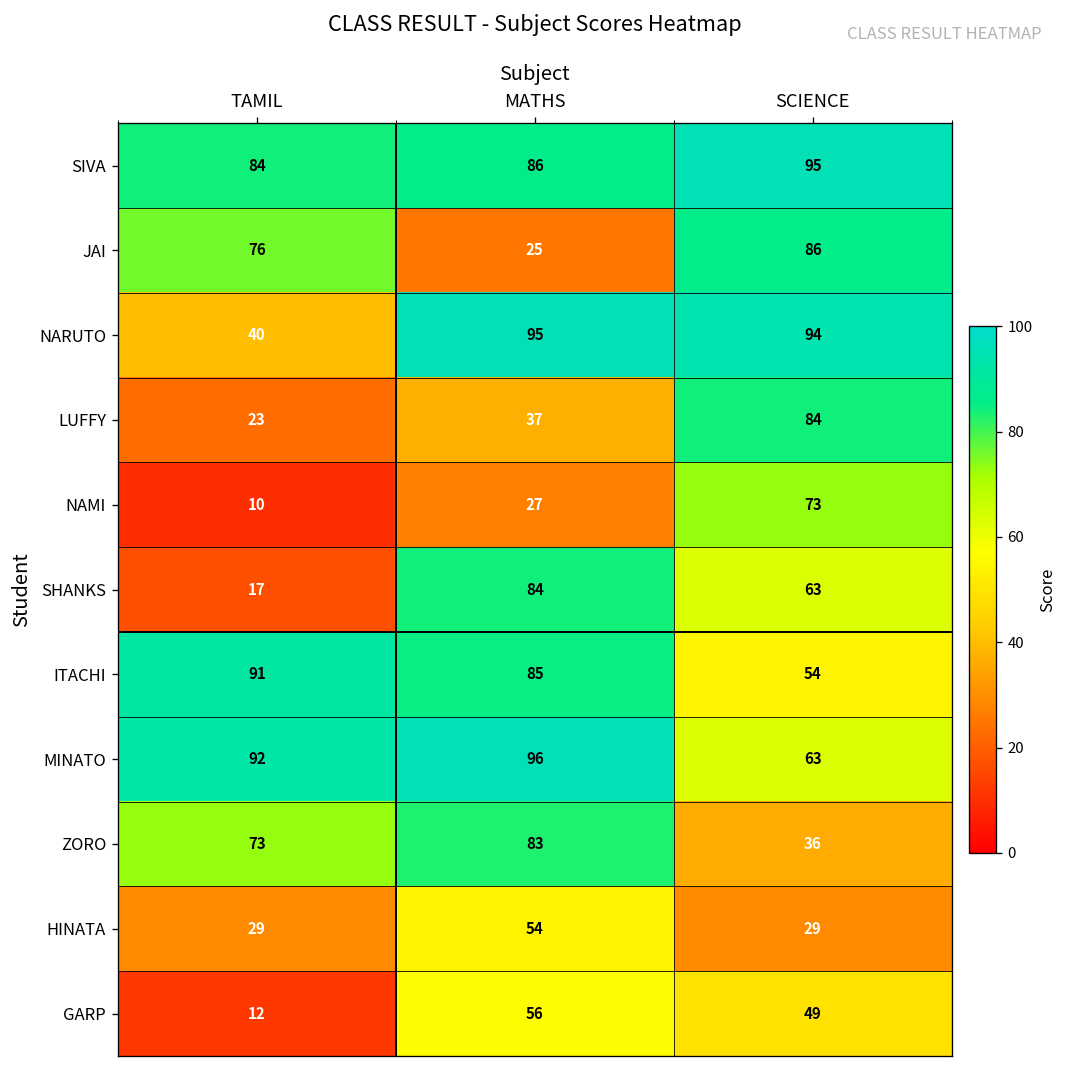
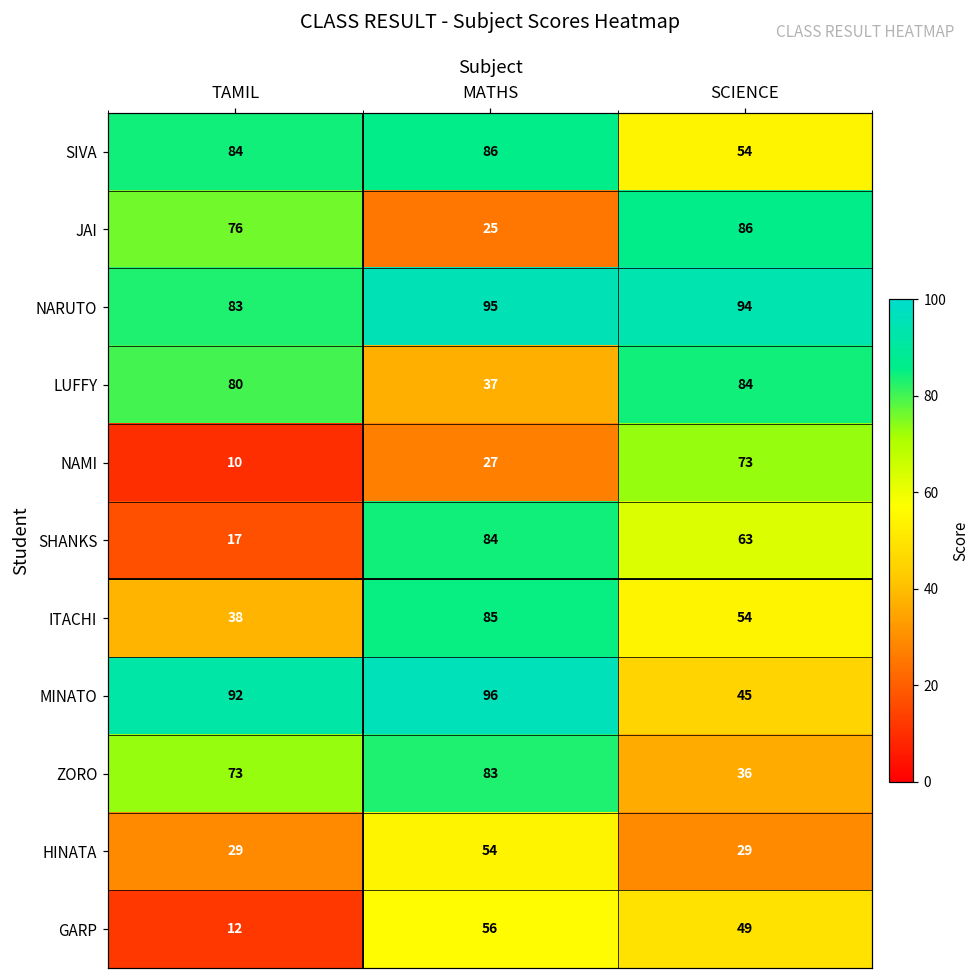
  {
    "SIVA": {
      "TAMIL": 84,
      "MATHS": 86,
-     "SCIENCE": 95
+     "SCIENCE": 54
    },
    "JAI": {
      "TAMIL": 76,
      "MATHS": 25,
      "SCIENCE": 86
    },
    "NARUTO": {
-     "TAMIL": 40,
+     "TAMIL": 83,
      "MATHS": 95,
      "SCIENCE": 94
    },
    "LUFFY": {
-     "TAMIL": 23,
+     "TAMIL": 80,
      "MATHS": 37,
      "SCIENCE": 84
    },
    "NAMI": {
      "TAMIL": 10,
      "MATHS": 27,
      "SCIENCE": 73
    },
    "SHANKS": {
      "TAMIL": 17,
      "MATHS": 84,
      "SCIENCE": 63
    },
    "ITACHI": {
-     "TAMIL": 91,
+     "TAMIL": 38,
      "MATHS": 85,
      "SCIENCE": 54
    },
    "MINATO": {
      "TAMIL": 92,
      "MATHS": 96,
-     "SCIENCE": 63
+     "SCIENCE": 45
    },
    "ZORO": {
      "TAMIL": 73,
      "MATHS": 83,
      "SCIENCE": 36
    },
    "HINATA": {
      "TAMIL": 29,
      "MATHS": 54,
      "SCIENCE": 29
    },
    "GARP": {
      "TAMIL": 12,
      "MATHS": 56,
      "SCIENCE": 49
    }
  }
